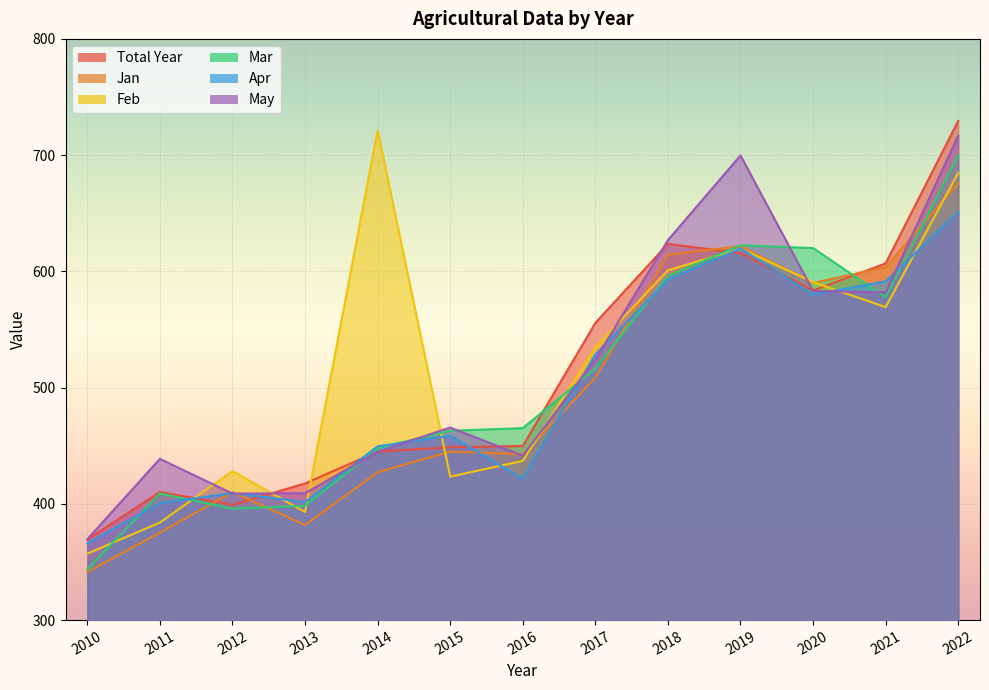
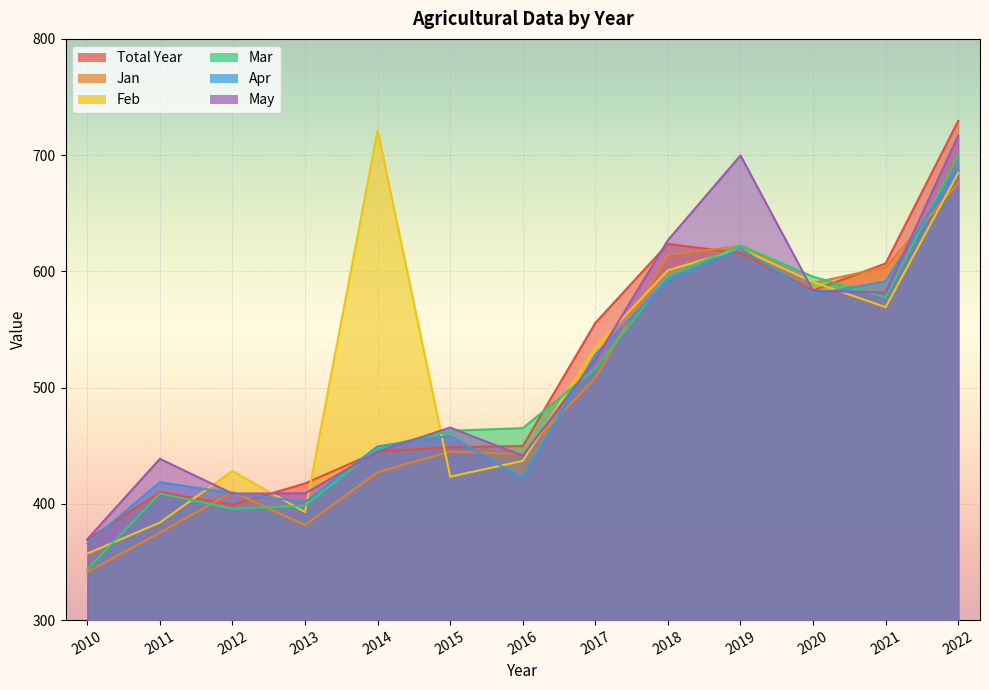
  {
    "Feb": {
      "2010": 357,
      "2011": 384,
      "2012": 428,
      "2013": 393,
      "2014": 721,
      "2015": 423,
      "2016": 437,
      "2017": 535,
      "2018": 601,
      "2021": 569,
      "2022": 685
    },
    "Mar": {
      "2010": 344,
      "2012": 396,
      "2013": 398,
      "2015": 463,
      "2016": 465,
      "2017": 516,
      "2018": 596,
-     "2020": 620,
+     "2020": 595,
      "2021": 578,
      "2022": 700
    },
    "Apr": {
      "2010": 366,
-     "2011": 401,
+     "2011": 419,
      "2013": 402,
      "2015": 459,
      "2016": 422,
      "2017": 529,
      "2018": 593,
      "2020": 580,
      "2021": 591,
-     "2022": 651
+     "2022": 690
    },
    "May": {
      "2011": 439,
      "2013": 409,
      "2015": 466,
      "2017": 524,
      "2018": 627,
      "2019": 700,
      "2021": 582,
      "2022": 717
    }
  }
